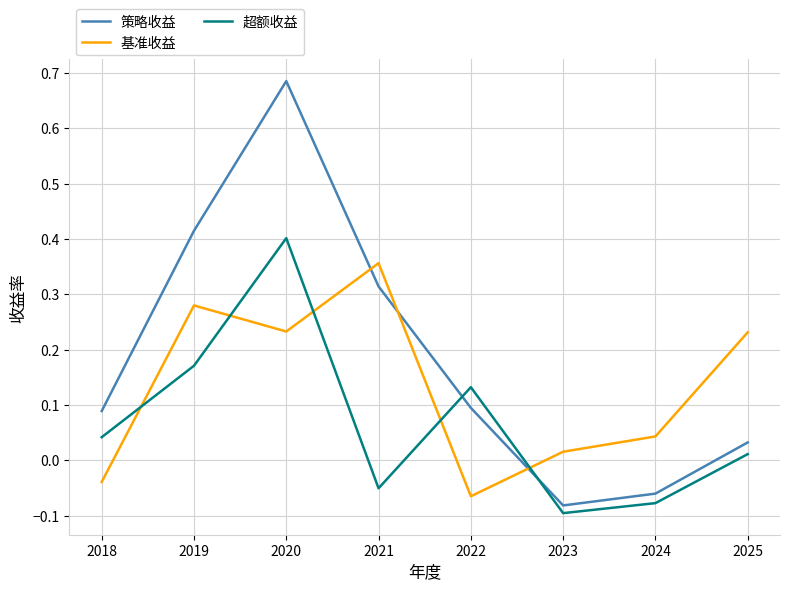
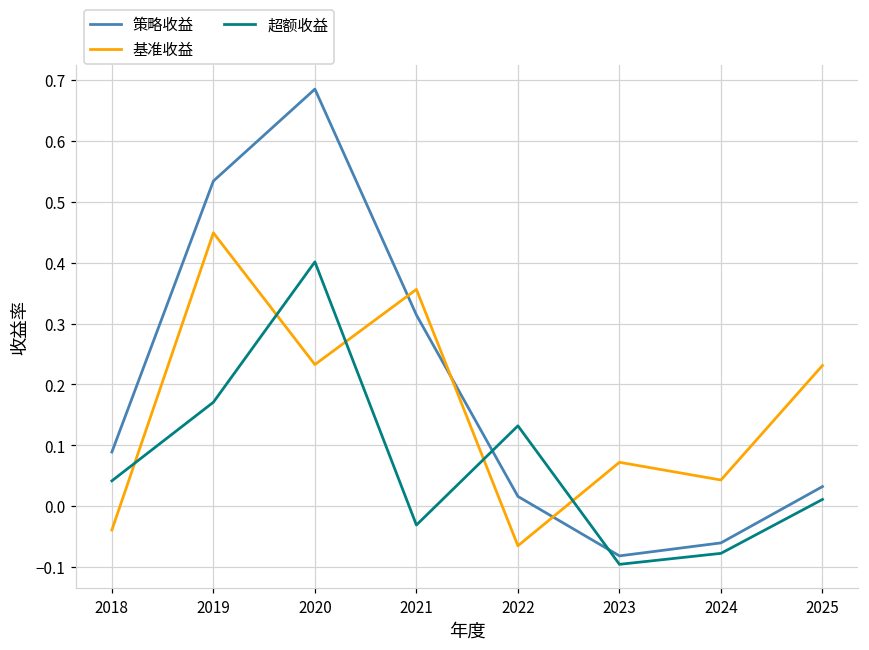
  {
    "策略收益": {
      "2018": 0.09,
-     "2019": 0.41,
+     "2019": 0.53,
      "2020": 0.69,
      "2021": 0.31,
-     "2022": 0.09,
+     "2022": 0.02,
      "2023": -0.08,
      "2024": -0.06,
      "2025": 0.03
    },
    "基准收益": {
      "2018": -0.04,
-     "2019": 0.28,
+     "2019": 0.45,
      "2020": 0.23,
      "2021": 0.36,
      "2022": -0.07,
-     "2023": 0.02,
+     "2023": 0.07,
      "2024": 0.04,
      "2025": 0.23
    },
    "超额收益": {
      "2018": 0.04,
      "2019": 0.17,
      "2020": 0.40,
-     "2021": -0.05,
+     "2021": -0.03,
      "2022": 0.13,
      "2023": -0.10,
      "2024": -0.08,
      "2025": 0.01
    }
  }
